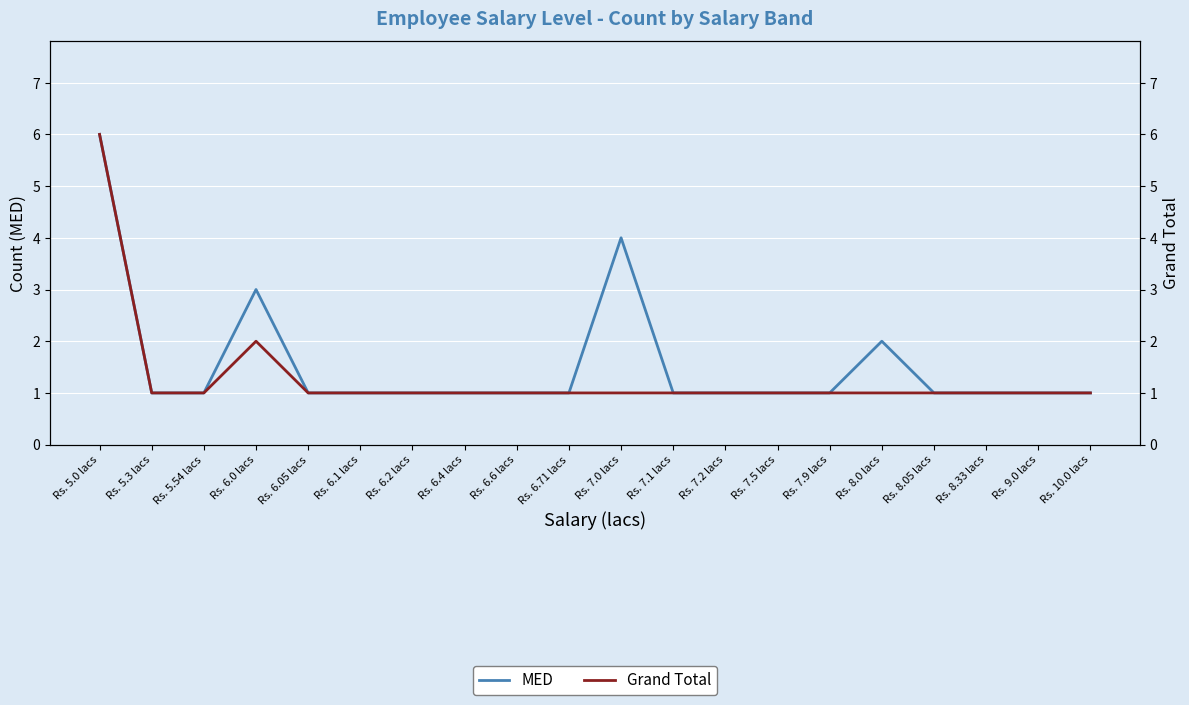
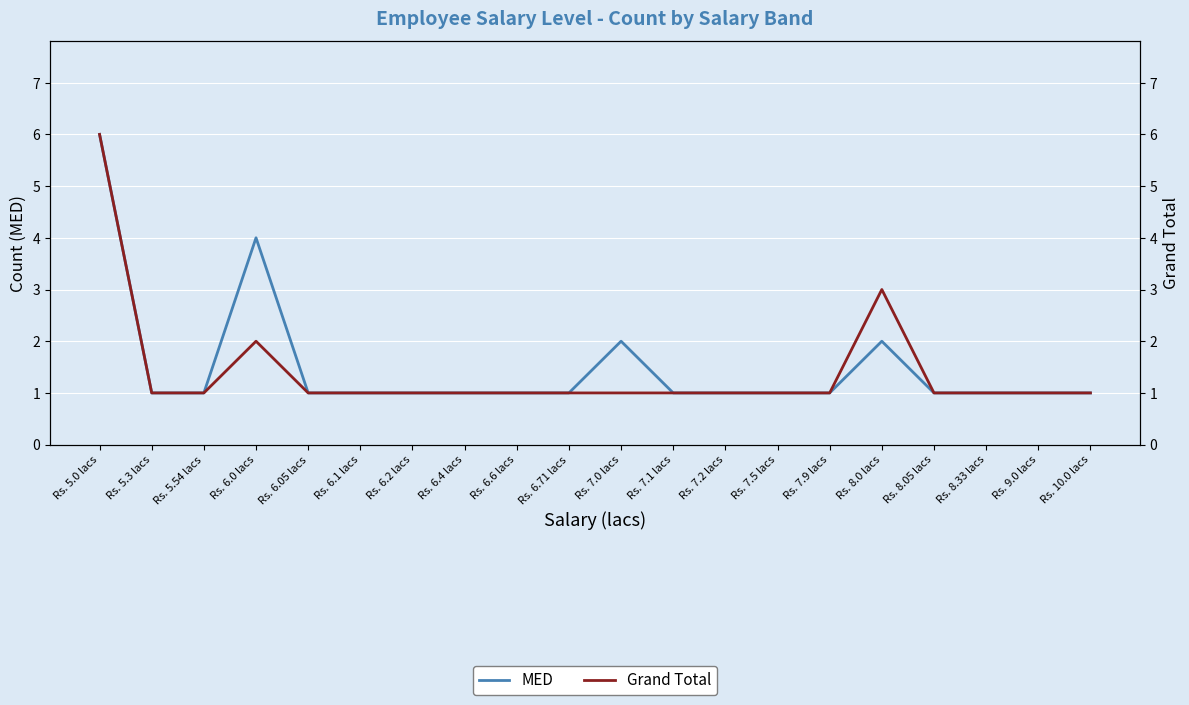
  {
    "MED": {
      "Rs. 5.0 lacs": 6,
      "Rs. 5.3 lacs": 1,
      "Rs. 5.54 lacs": 1,
-     "Rs. 6.0 lacs": 3,
+     "Rs. 6.0 lacs": 4,
      "Rs. 6.05 lacs": 1,
      "Rs. 6.1 lacs": 1,
      "Rs. 6.2 lacs": 1,
      "Rs. 6.4 lacs": 1,
      "Rs. 6.6 lacs": 1,
      "Rs. 6.71 lacs": 1,
-     "Rs. 7.0 lacs": 4,
+     "Rs. 7.0 lacs": 2,
      "Rs. 7.1 lacs": 1,
      "Rs. 7.2 lacs": 1,
      "Rs. 7.5 lacs": 1,
      "Rs. 7.9 lacs": 1,
      "Rs. 8.0 lacs": 2,
      "Rs. 8.05 lacs": 1,
      "Rs. 8.33 lacs": 1,
      "Rs. 9.0 lacs": 1,
      "Rs. 10.0 lacs": 1
    },
    "Grand Total": {
      "Rs. 5.0 lacs": 6,
      "Rs. 5.3 lacs": 1,
      "Rs. 5.54 lacs": 1,
      "Rs. 6.0 lacs": 2,
      "Rs. 6.05 lacs": 1,
      "Rs. 6.1 lacs": 1,
      "Rs. 6.2 lacs": 1,
      "Rs. 6.4 lacs": 1,
      "Rs. 6.6 lacs": 1,
      "Rs. 6.71 lacs": 1,
      "Rs. 7.0 lacs": 1,
      "Rs. 7.1 lacs": 1,
      "Rs. 7.2 lacs": 1,
      "Rs. 7.5 lacs": 1,
      "Rs. 7.9 lacs": 1,
-     "Rs. 8.0 lacs": 1,
+     "Rs. 8.0 lacs": 3,
      "Rs. 8.05 lacs": 1,
      "Rs. 8.33 lacs": 1,
      "Rs. 9.0 lacs": 1,
      "Rs. 10.0 lacs": 1
    }
  }
